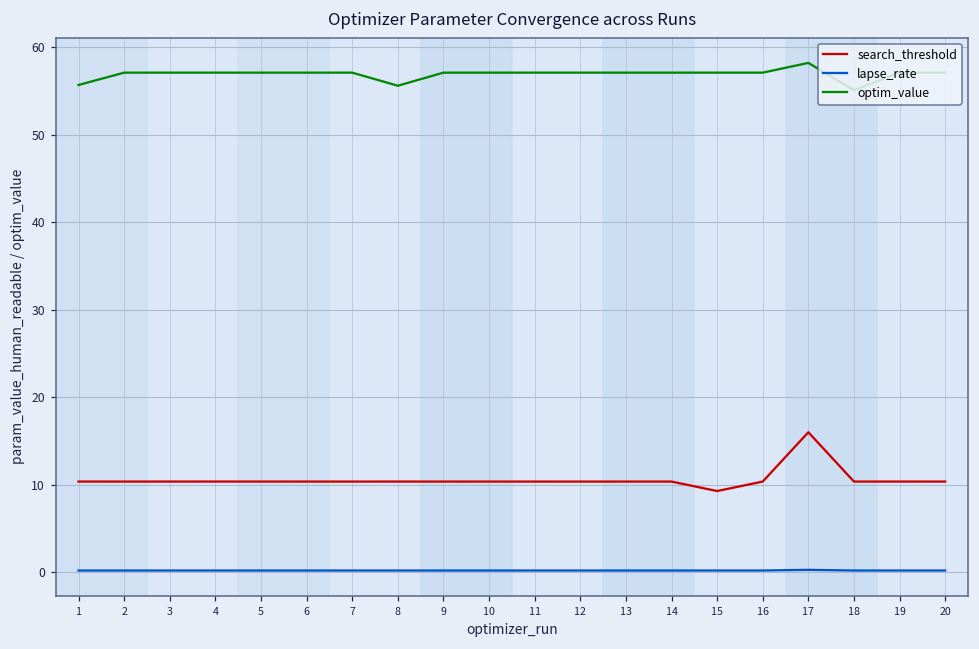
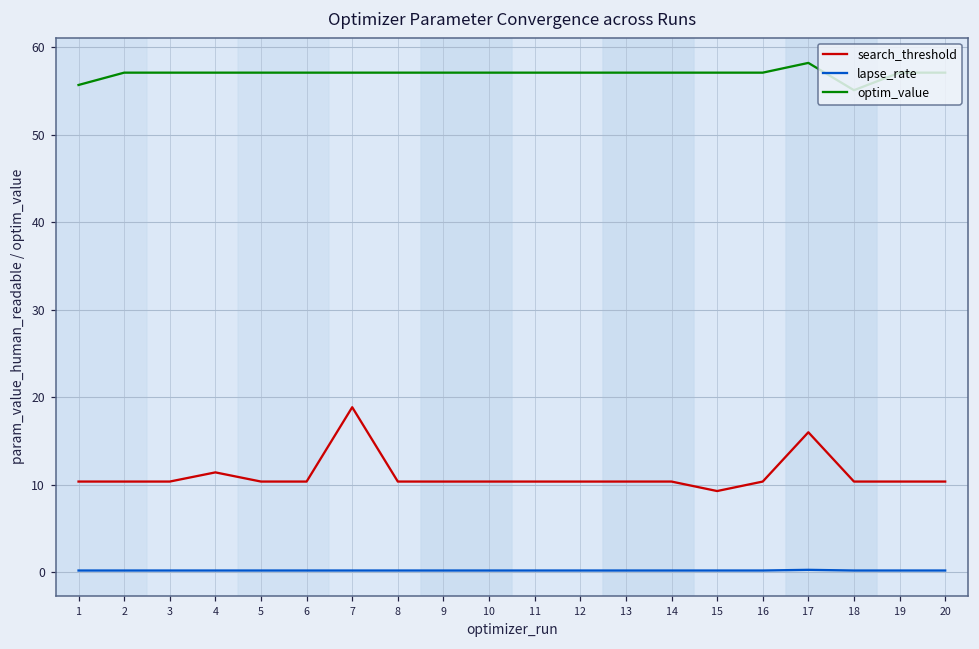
  {
    "search_threshold": {
      "1": 10,
      "2": 10,
      "3": 10,
-     "4": 10,
+     "4": 11,
      "5": 10,
      "6": 10,
-     "7": 10,
+     "7": 19,
      "8": 10,
      "9": 10,
      "10": 10,
      "11": 10,
      "12": 10,
      "13": 10,
      "14": 10,
      "15": 9,
      "16": 10,
      "17": 16,
      "18": 10,
      "19": 10,
      "20": 10
    },
    "lapse_rate": {
      "1": 0,
      "2": 0,
      "3": 0,
      "4": 0,
      "5": 0,
      "6": 0,
      "7": 0,
      "8": 0,
      "9": 0,
      "10": 0,
      "11": 0,
      "12": 0,
      "13": 0,
      "14": 0,
      "15": 0,
      "16": 0,
      "17": 0,
      "18": 0,
      "19": 0,
      "20": 0
    },
    "optim_value": {
      "1": 56,
      "2": 57,
      "3": 57,
      "4": 57,
      "5": 57,
      "6": 57,
      "7": 57,
-     "8": 56,
+     "8": 57,
      "9": 57,
      "10": 57,
      "11": 57,
      "12": 57,
      "13": 57,
      "14": 57,
      "15": 57,
      "16": 57,
      "17": 58
    }
  }
